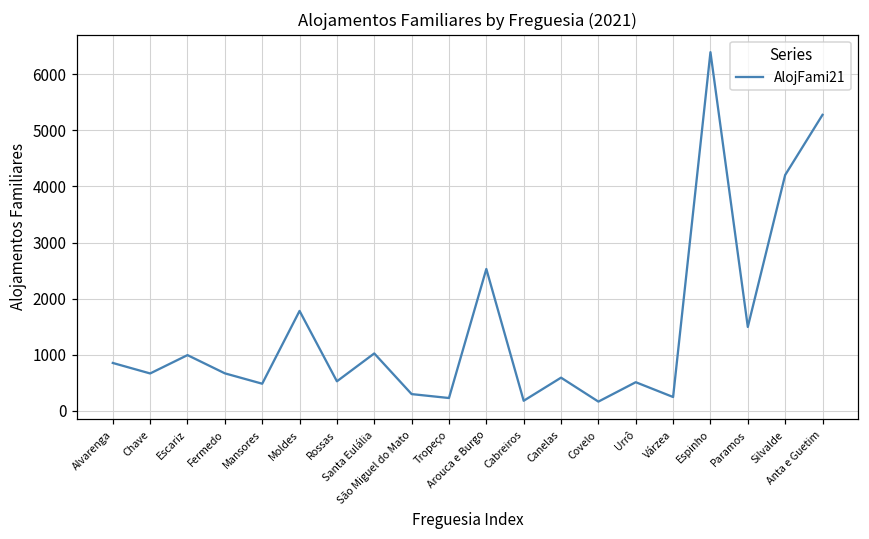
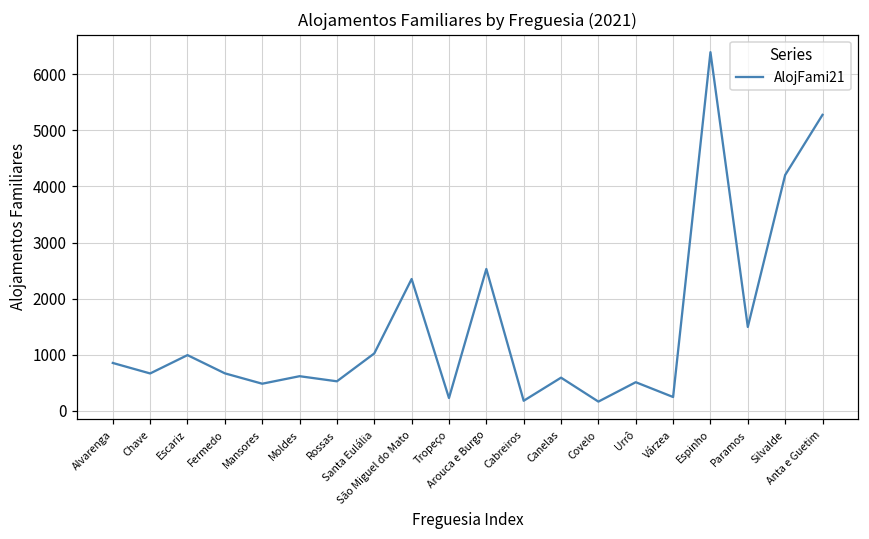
  {
    "Alvarenga": 900,
    "Chave": 700,
    "Escariz": 1000,
    "Fermedo": 700,
    "Mansores": 500,
-   "Moldes": 1800,
+   "Moldes": 600,
    "Rossas": 500,
    "Santa Eulália": 1000,
-   "São Miguel do Mato": 300,
+   "São Miguel do Mato": 2400,
    "Tropeço": 200,
    "Arouca e Burgo": 2500,
    "Cabreiros": 200,
    "Canelas": 600,
    "Covelo": 200,
    "Urrô": 500,
    "Várzea": 200,
    "Espinho": 6400,
    "Paramos": 1500,
    "Silvalde": 4200,
    "Anta e Guetim": 5300
  }
